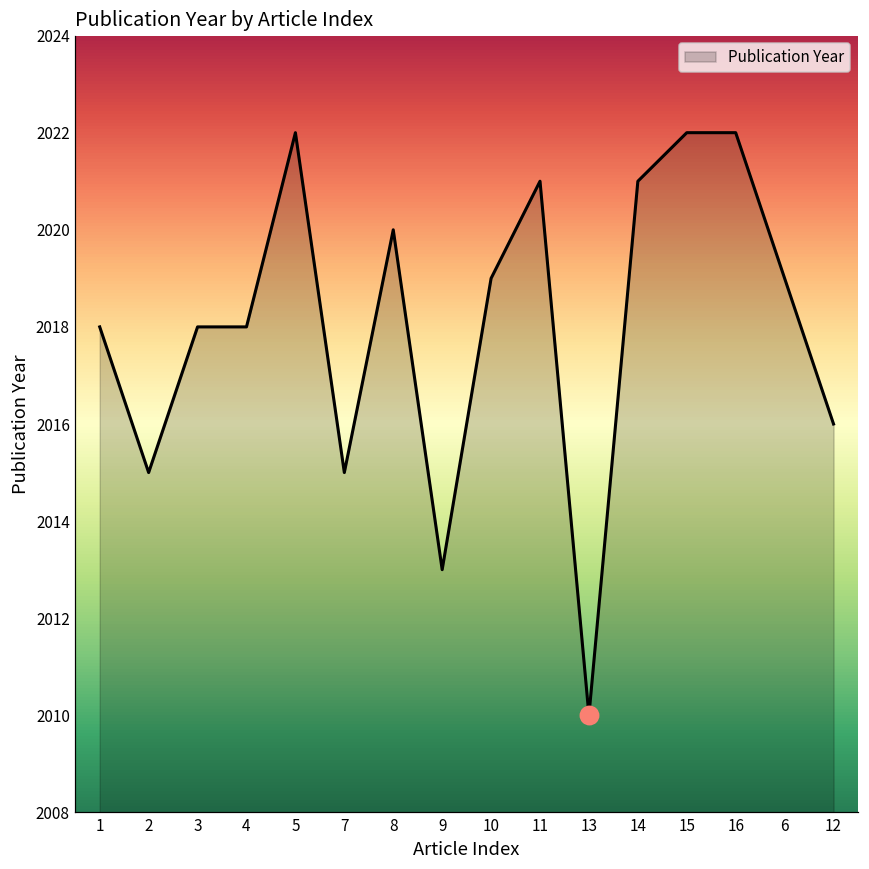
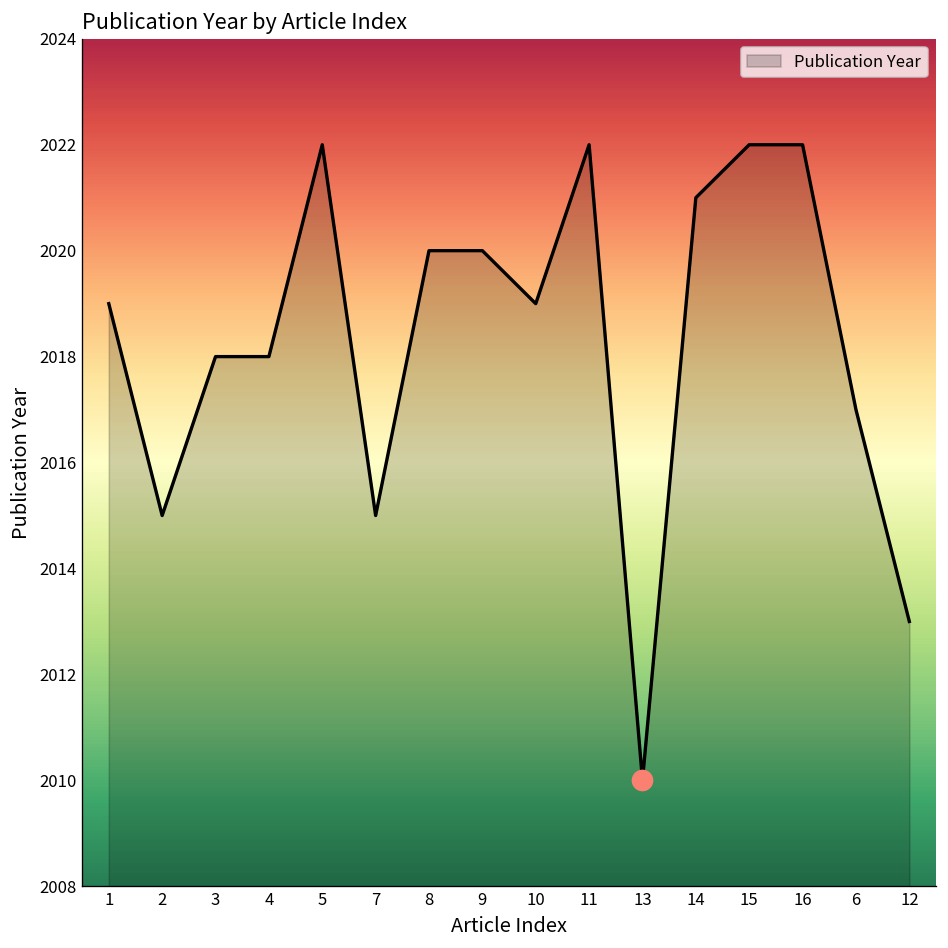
  {
    "Publication Year": {
-     "1": 2018,
+     "1": 2019,
      "2": 2015,
      "3": 2018,
      "4": 2018,
      "5": 2022,
      "7": 2015,
      "8": 2020,
-     "9": 2013,
+     "9": 2020,
      "10": 2019,
-     "11": 2021,
+     "11": 2022,
      "14": 2021,
      "15": 2022,
      "16": 2022,
-     "6": 2019,
-     "12": 2016
+     "6": 2017,
+     "12": 2013
    }
  }
